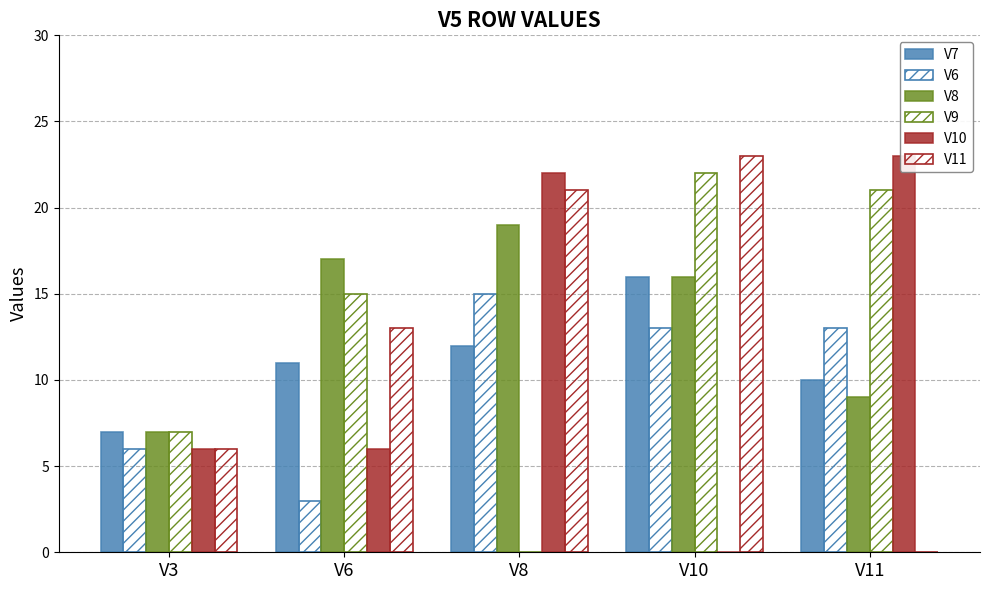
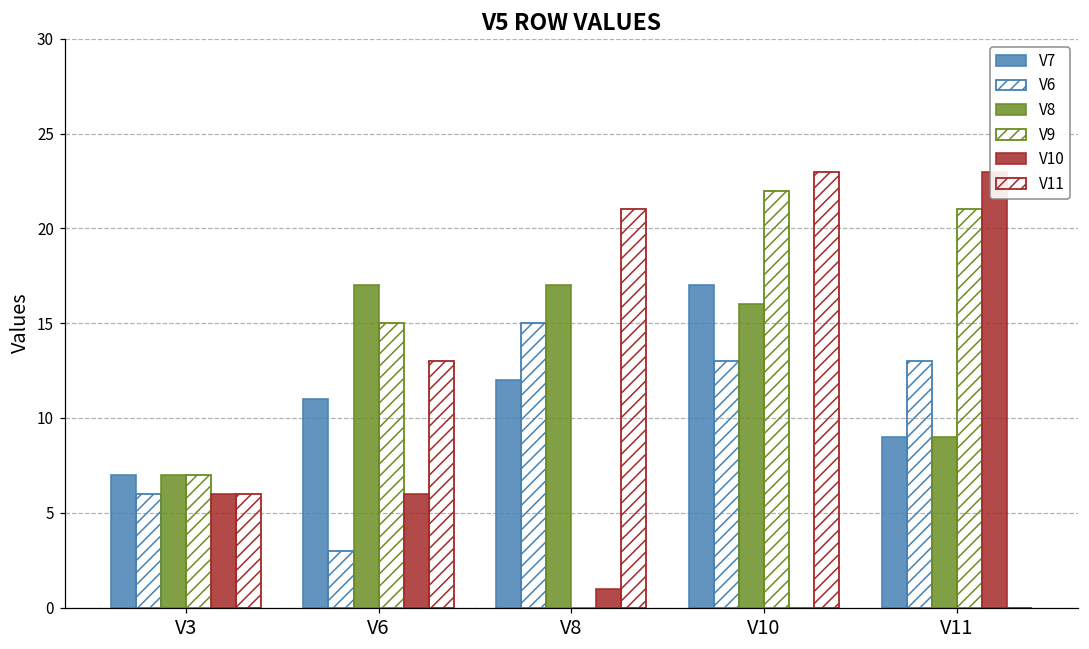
  {
    "V7": {
      "V3": 7,
      "V6": 11,
      "V8": 12,
-     "V10": 16,
-     "V11": 10
+     "V10": 17,
+     "V11": 9
    },
    "V8": {
      "V3": 7,
      "V6": 17,
-     "V8": 19,
+     "V8": 17,
      "V10": 16,
      "V11": 9
    },
    "V10": {
      "V3": 6,
      "V6": 6,
-     "V8": 22,
+     "V8": 1,
      "V10": 0
    }
  }
